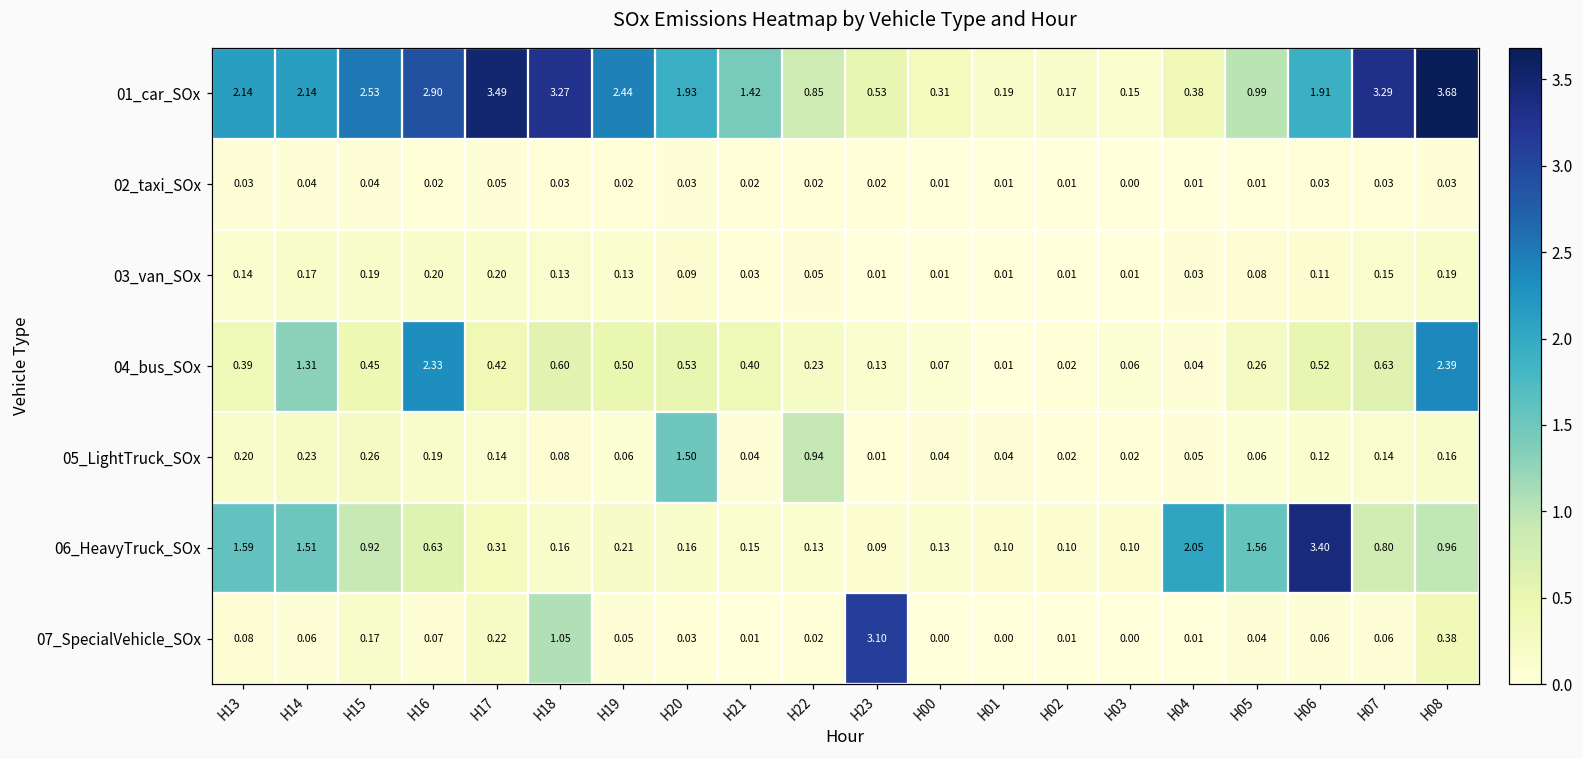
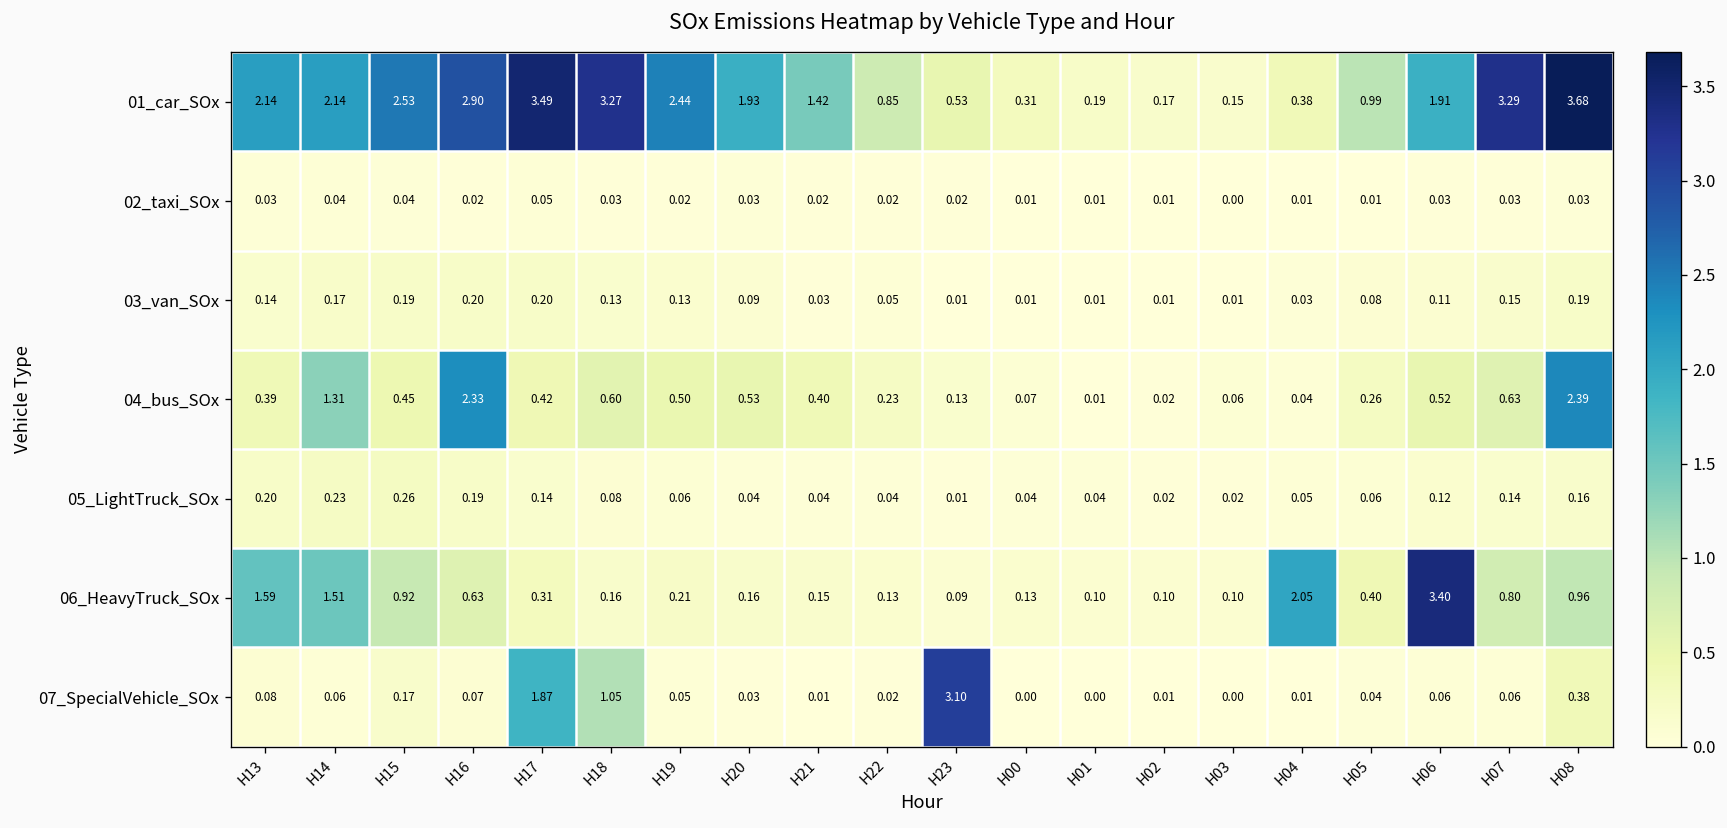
  {
    "01_car_SOx": {
      "H13": 2.14,
      "H14": 2.14,
      "H15": 2.53,
      "H16": 2.90,
      "H17": 3.49,
      "H18": 3.27,
      "H19": 2.44,
      "H20": 1.93,
      "H21": 1.42,
      "H22": 0.85,
      "H23": 0.53,
      "H00": 0.31,
      "H01": 0.19,
      "H02": 0.17,
      "H03": 0.15,
      "H04": 0.38,
      "H05": 0.99,
      "H06": 1.91,
      "H07": 3.29,
      "H08": 3.68
    },
    "02_taxi_SOx": {
      "H13": 0.03,
      "H14": 0.04,
      "H15": 0.04,
      "H16": 0.02,
      "H17": 0.05,
      "H18": 0.03,
      "H19": 0.02,
      "H20": 0.03,
      "H21": 0.02,
      "H22": 0.02,
      "H23": 0.02,
      "H00": 0.01,
      "H01": 0.01,
      "H02": 0.01,
      "H03": 0.00,
      "H04": 0.01,
      "H05": 0.01,
      "H06": 0.03,
      "H07": 0.03,
      "H08": 0.03
    },
    "03_van_SOx": {
      "H13": 0.14,
      "H14": 0.17,
      "H15": 0.19,
      "H16": 0.20,
      "H17": 0.20,
      "H18": 0.13,
      "H19": 0.13,
      "H20": 0.09,
      "H21": 0.03,
      "H22": 0.05,
      "H23": 0.01,
      "H00": 0.01,
      "H01": 0.01,
      "H02": 0.01,
      "H03": 0.01,
      "H04": 0.03,
      "H05": 0.08,
      "H06": 0.11,
      "H07": 0.15,
      "H08": 0.19
    },
    "04_bus_SOx": {
      "H13": 0.39,
      "H14": 1.31,
      "H15": 0.45,
      "H16": 2.33,
      "H17": 0.42,
      "H18": 0.60,
      "H19": 0.50,
      "H20": 0.53,
      "H21": 0.40,
      "H22": 0.23,
      "H23": 0.13,
      "H00": 0.07,
      "H01": 0.01,
      "H02": 0.02,
      "H03": 0.06,
      "H04": 0.04,
      "H05": 0.26,
      "H06": 0.52,
      "H07": 0.63,
      "H08": 2.39
    },
    "05_LightTruck_SOx": {
      "H13": 0.20,
      "H14": 0.23,
      "H15": 0.26,
      "H16": 0.19,
      "H17": 0.14,
      "H18": 0.08,
      "H19": 0.06,
-     "H20": 1.50,
+     "H20": 0.04,
      "H21": 0.04,
-     "H22": 0.94,
+     "H22": 0.04,
      "H23": 0.01,
      "H00": 0.04,
      "H01": 0.04,
      "H02": 0.02,
      "H03": 0.02,
      "H04": 0.05,
      "H05": 0.06,
      "H06": 0.12,
      "H07": 0.14,
      "H08": 0.16
    },
    "06_HeavyTruck_SOx": {
      "H13": 1.59,
      "H14": 1.51,
      "H15": 0.92,
      "H16": 0.63,
      "H17": 0.31,
      "H18": 0.16,
      "H19": 0.21,
      "H20": 0.16,
      "H21": 0.15,
      "H22": 0.13,
      "H23": 0.09,
      "H00": 0.13,
      "H01": 0.10,
      "H02": 0.10,
      "H03": 0.10,
      "H04": 2.05,
-     "H05": 1.56,
+     "H05": 0.40,
      "H06": 3.40,
      "H07": 0.80,
      "H08": 0.96
    },
    "07_SpecialVehicle_SOx": {
      "H13": 0.08,
      "H14": 0.06,
      "H15": 0.17,
      "H16": 0.07,
-     "H17": 0.22,
+     "H17": 1.87,
      "H18": 1.05,
      "H19": 0.05,
      "H20": 0.03,
      "H21": 0.01,
      "H22": 0.02,
      "H23": 3.10,
      "H00": 0.00,
      "H01": 0.00,
      "H02": 0.01,
      "H03": 0.00,
      "H04": 0.01,
      "H05": 0.04,
      "H06": 0.06,
      "H07": 0.06,
      "H08": 0.38
    }
  }
